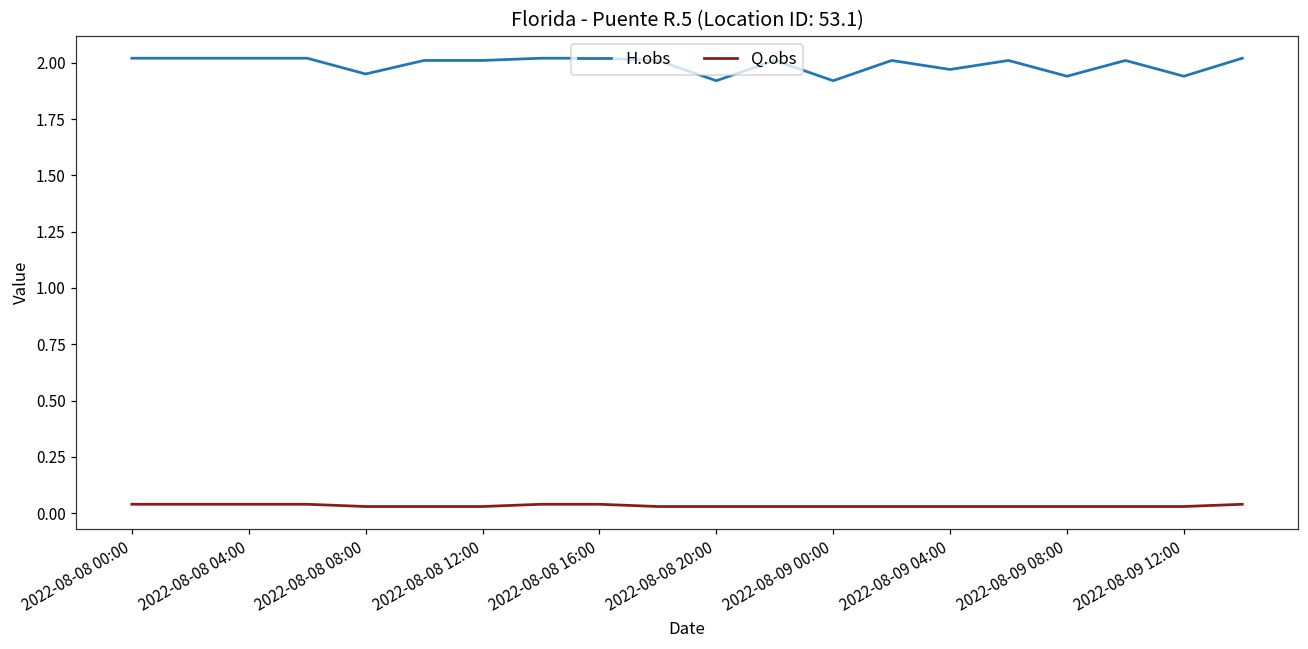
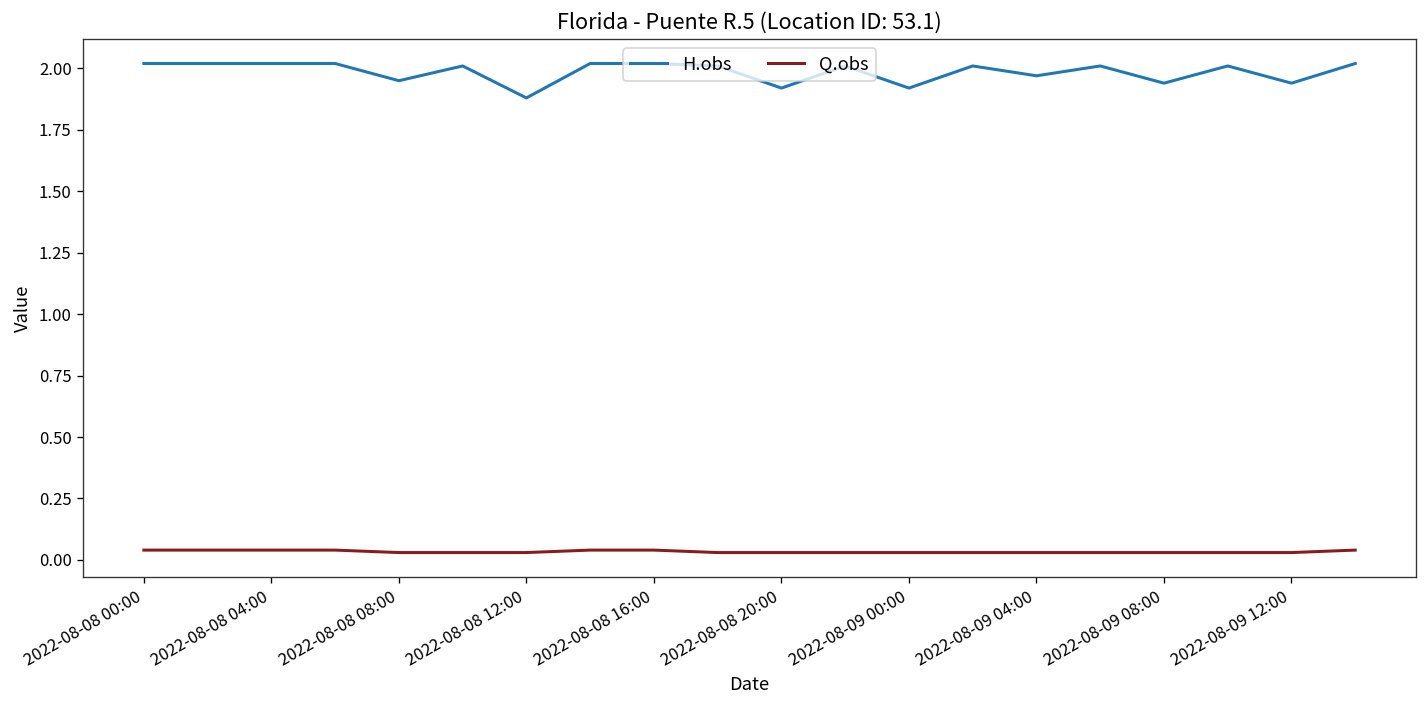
  {
    "H.obs": {
      "2022-08-08 00:00": 2.02,
      "2022-08-08 04:00": 2.02,
      "2022-08-08 08:00": 1.95,
-     "2022-08-08 12:00": 2.01,
+     "2022-08-08 12:00": 1.88,
      "2022-08-08 20:00": 1.92,
      "2022-08-09 00:00": 1.92,
      "2022-08-09 04:00": 1.97,
      "2022-08-09 08:00": 1.94,
      "2022-08-09 12:00": 1.94
    },
    "Q.obs": {
      "2022-08-08 00:00": 0.04,
      "2022-08-08 04:00": 0.04,
      "2022-08-08 08:00": 0.03,
      "2022-08-08 12:00": 0.03,
      "2022-08-08 16:00": 0.04,
      "2022-08-08 20:00": 0.03,
      "2022-08-09 00:00": 0.03,
      "2022-08-09 04:00": 0.03,
      "2022-08-09 08:00": 0.03,
      "2022-08-09 12:00": 0.03
    }
  }
